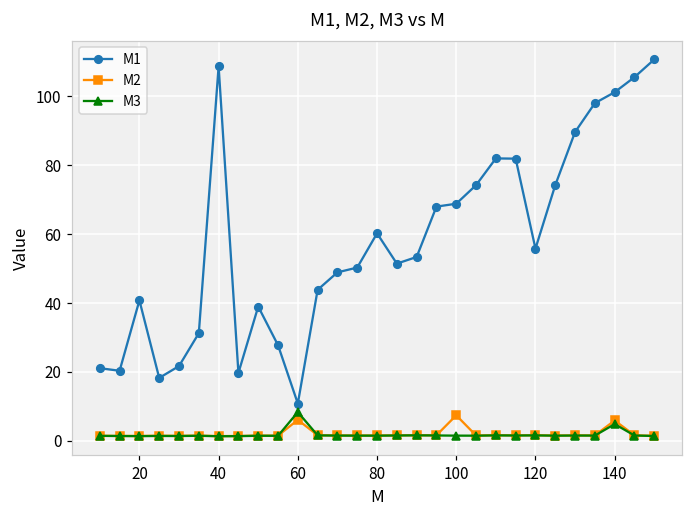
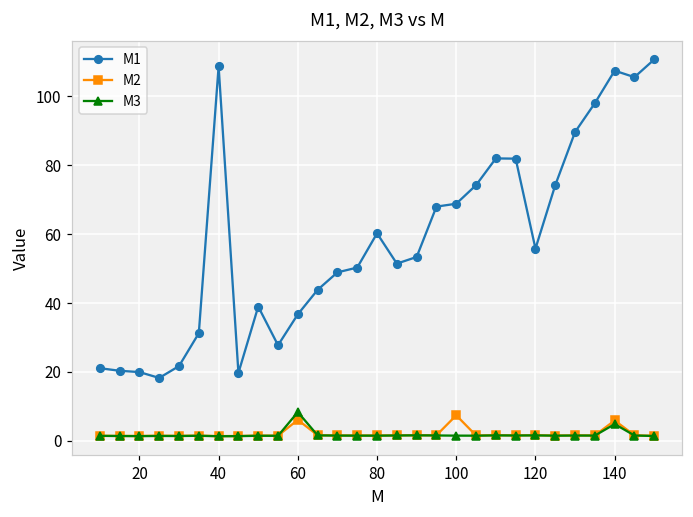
  {
    "M1": {
-     "20": 41,
+     "20": 20,
      "40": 109,
-     "60": 11,
+     "60": 37,
      "80": 60,
      "100": 69,
      "120": 56,
-     "140": 101
+     "140": 107
    },
    "M2": {
      "60": 6,
      "100": 7,
      "140": 6
    },
    "M3": {
      "60": 8,
      "100": 2,
      "140": 5
    }
  }
